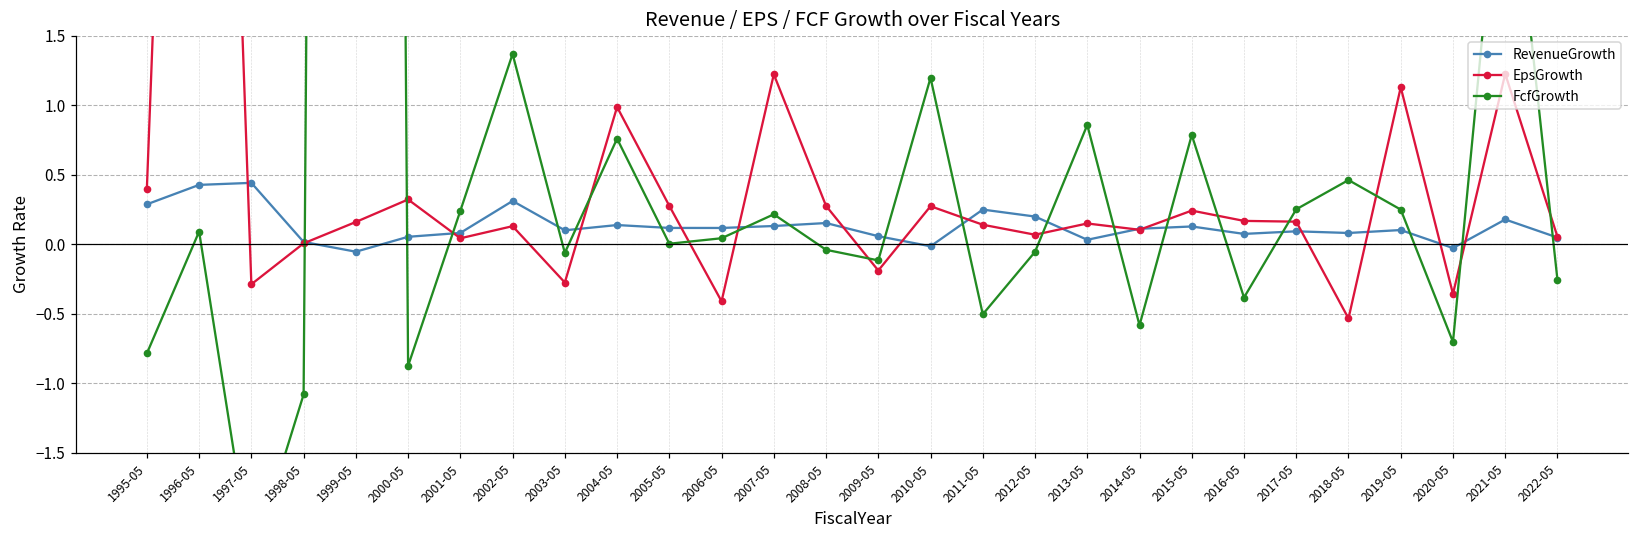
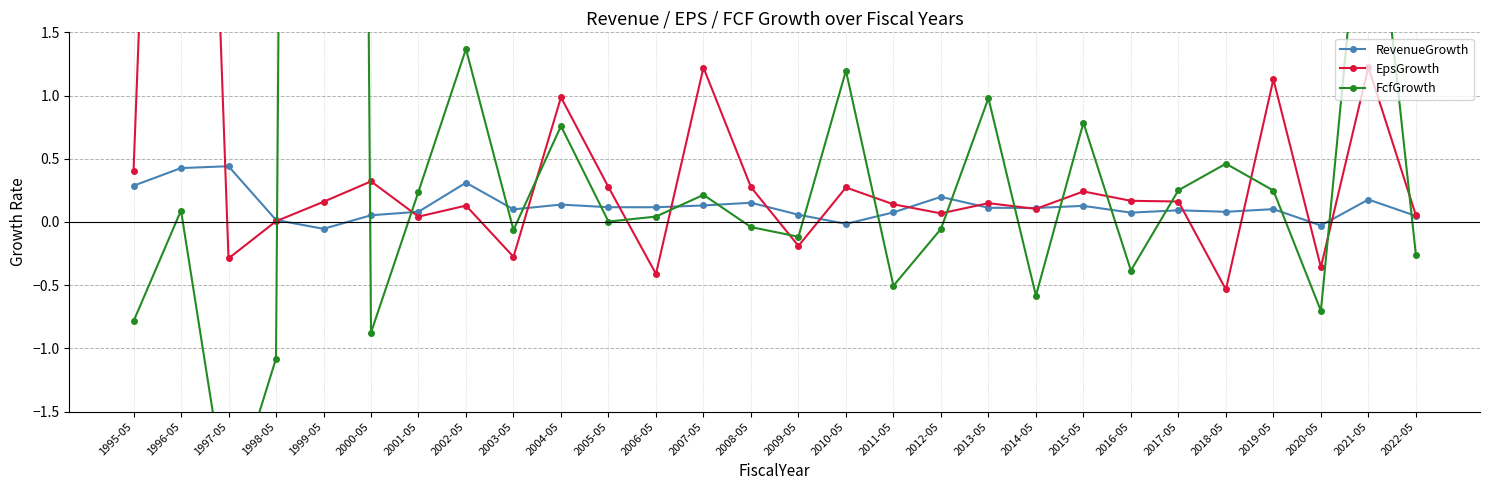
  {
    "RevenueGrowth": {
      "1995-05": 0.29,
      "1996-05": 0.43,
      "1997-05": 0.44,
      "1999-05": -0.05,
      "2000-05": 0.05,
      "2001-05": 0.08,
      "2002-05": 0.31,
      "2003-05": 0.10,
      "2004-05": 0.14,
      "2005-05": 0.12,
      "2006-05": 0.12,
      "2007-05": 0.13,
      "2008-05": 0.15,
      "2009-05": 0.06,
      "2010-05": -0.01,
-     "2011-05": 0.25,
+     "2011-05": 0.08,
      "2012-05": 0.20,
-     "2013-05": 0.03,
+     "2013-05": 0.11,
      "2015-05": 0.13,
      "2016-05": 0.07,
      "2017-05": 0.09,
      "2018-05": 0.08,
      "2019-05": 0.10,
      "2020-05": -0.03,
      "2021-05": 0.18
    },
    "EpsGrowth": {
      "1995-05": 0.40,
      "1997-05": -0.29,
      "1999-05": 0.16,
      "2000-05": 0.32,
      "2001-05": 0.04,
      "2002-05": 0.13,
      "2003-05": -0.28,
      "2004-05": 0.99,
      "2005-05": 0.28,
      "2006-05": -0.41,
      "2007-05": 1.22,
      "2008-05": 0.28,
      "2009-05": -0.19,
      "2010-05": 0.27,
      "2011-05": 0.14,
      "2012-05": 0.07,
      "2013-05": 0.15,
      "2015-05": 0.24,
      "2016-05": 0.17,
      "2017-05": 0.16,
      "2018-05": -0.53,
      "2019-05": 1.13,
      "2020-05": -0.36
    },
    "FcfGrowth": {
      "1995-05": -0.79,
      "1996-05": 0.09,
      "1998-05": -1.08,
      "2000-05": -0.87,
      "2001-05": 0.24,
      "2002-05": 1.37,
      "2003-05": -0.06,
      "2004-05": 0.76,
      "2005-05": 0.00,
      "2006-05": 0.04,
      "2007-05": 0.21,
      "2008-05": -0.04,
      "2009-05": -0.12,
      "2010-05": 1.20,
      "2011-05": -0.50,
      "2012-05": -0.05,
-     "2013-05": 0.86,
+     "2013-05": 0.98,
      "2014-05": -0.58,
      "2015-05": 0.79,
      "2016-05": -0.38,
      "2017-05": 0.25,
      "2018-05": 0.46,
      "2019-05": 0.25,
      "2020-05": -0.70,
      "2022-05": -0.26
    }
  }
